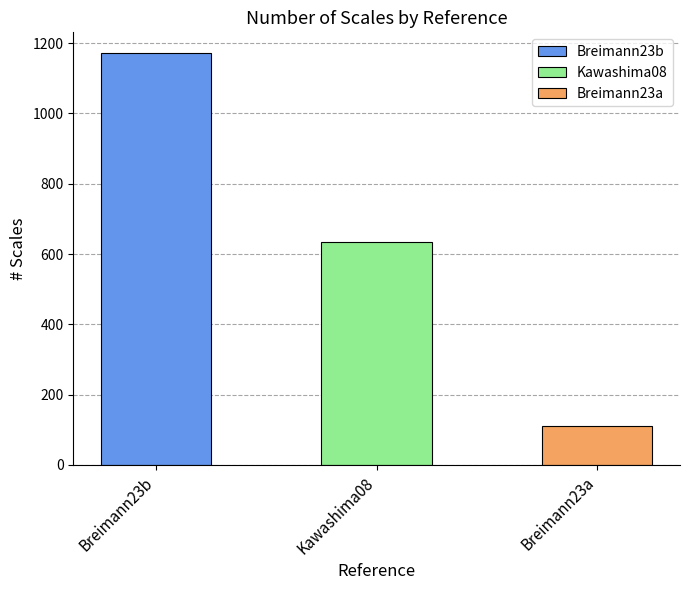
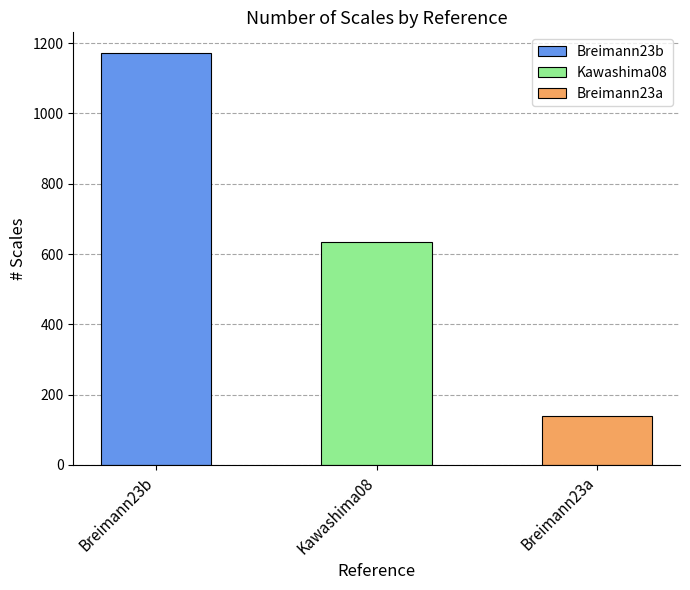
  {
    "Breimann23b": 1170,
    "Kawashima08": 630,
-   "Breimann23a": 110
+   "Breimann23a": 140
  }
